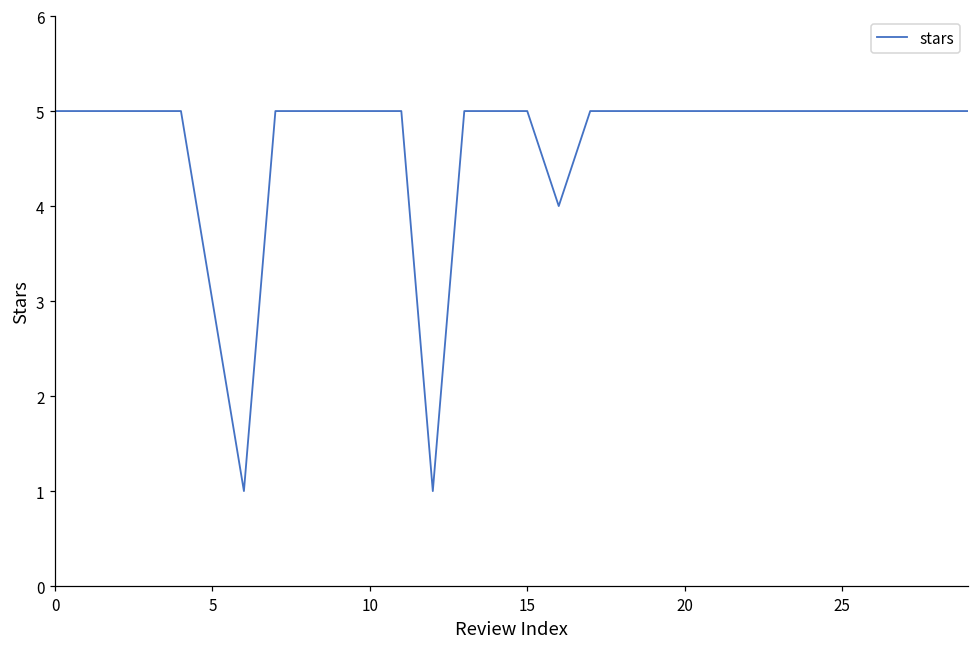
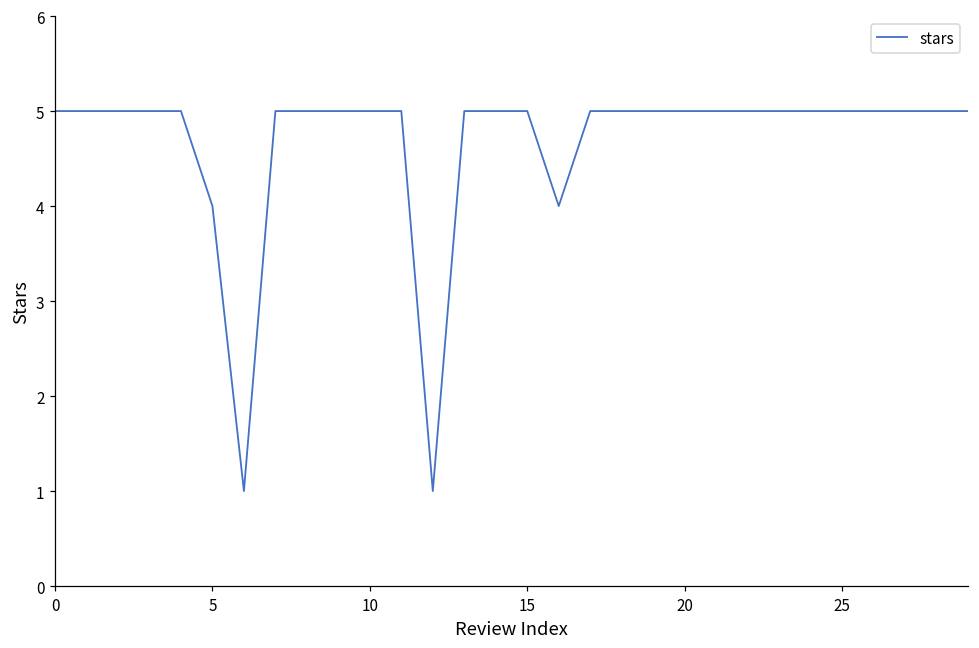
  {
    "0": 5,
-   "5": 3,
+   "5": 4,
    "10": 5,
    "15": 5,
    "20": 5,
    "25": 5
  }
